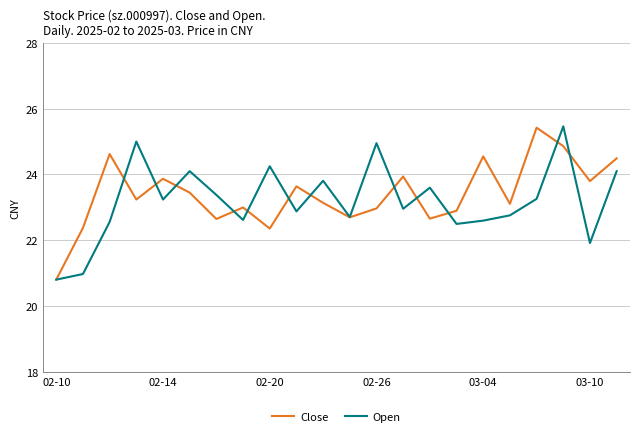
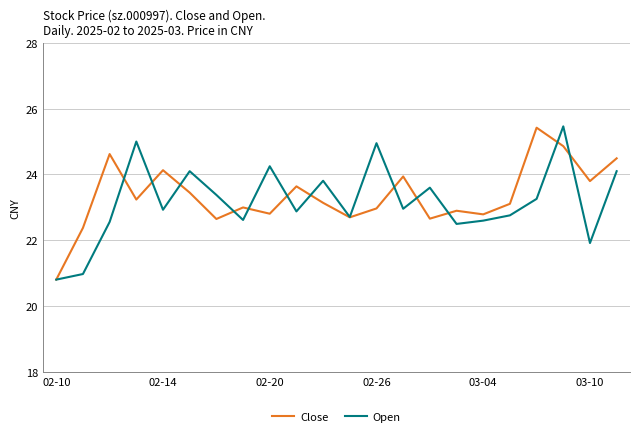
  {
    "Close": {
-     "02-14": 23.9,
-     "02-20": 22.4,
+     "02-14": 24.1,
+     "02-20": 22.8,
      "02-26": 23.0,
-     "03-04": 24.6,
+     "03-04": 22.8,
      "03-10": 23.8
    },
    "Open": {
-     "02-14": 23.2,
+     "02-14": 22.9,
      "02-20": 24.3,
      "02-26": 25.0,
      "03-04": 22.6,
      "03-10": 21.9
    }
  }
